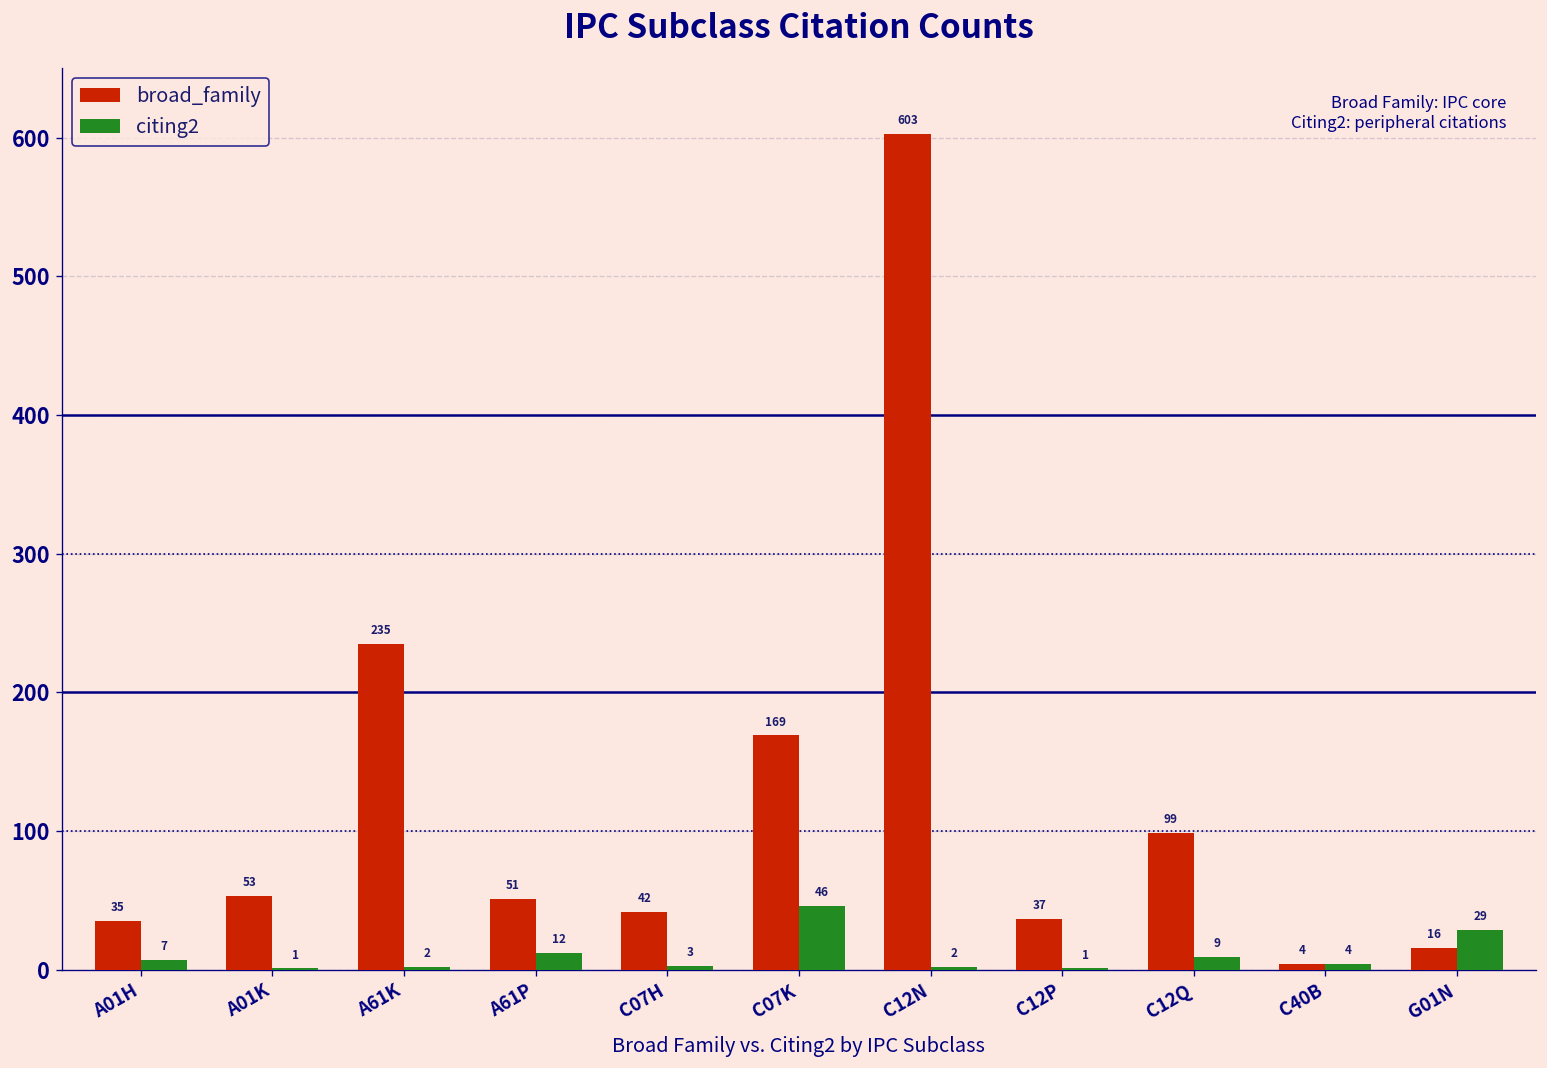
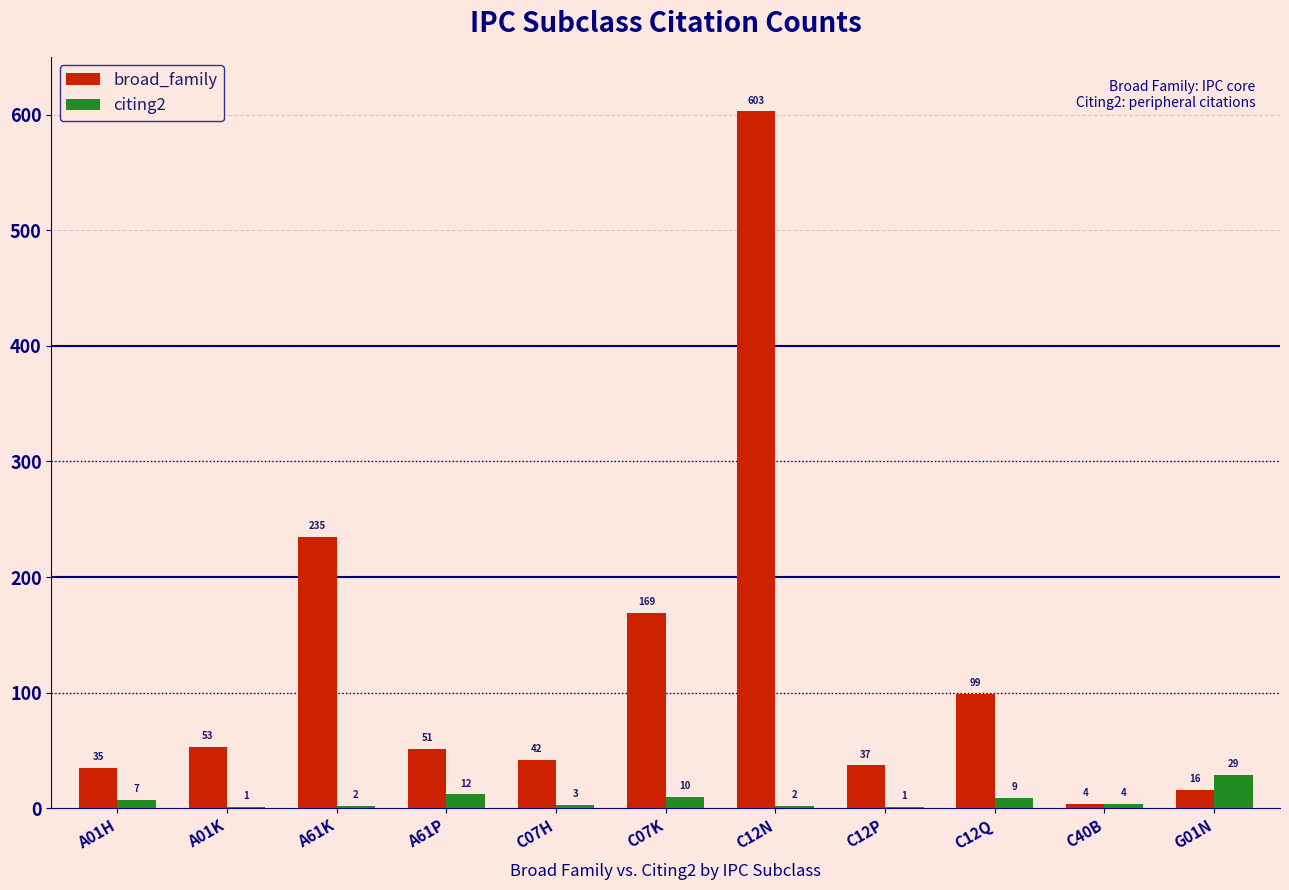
  {
    "broad_family": {
      "A01H": 35,
      "A01K": 53,
      "A61K": 235,
      "A61P": 51,
      "C07H": 42,
      "C07K": 169,
      "C12N": 603,
      "C12P": 37,
      "C12Q": 99,
      "C40B": 4,
      "G01N": 16
    },
    "citing2": {
      "A01H": 7,
      "A01K": 1,
      "A61K": 2,
      "A61P": 12,
      "C07H": 3,
-     "C07K": 46,
+     "C07K": 10,
      "C12N": 2,
      "C12P": 1,
      "C12Q": 9,
      "C40B": 4,
      "G01N": 29
    }
  }
